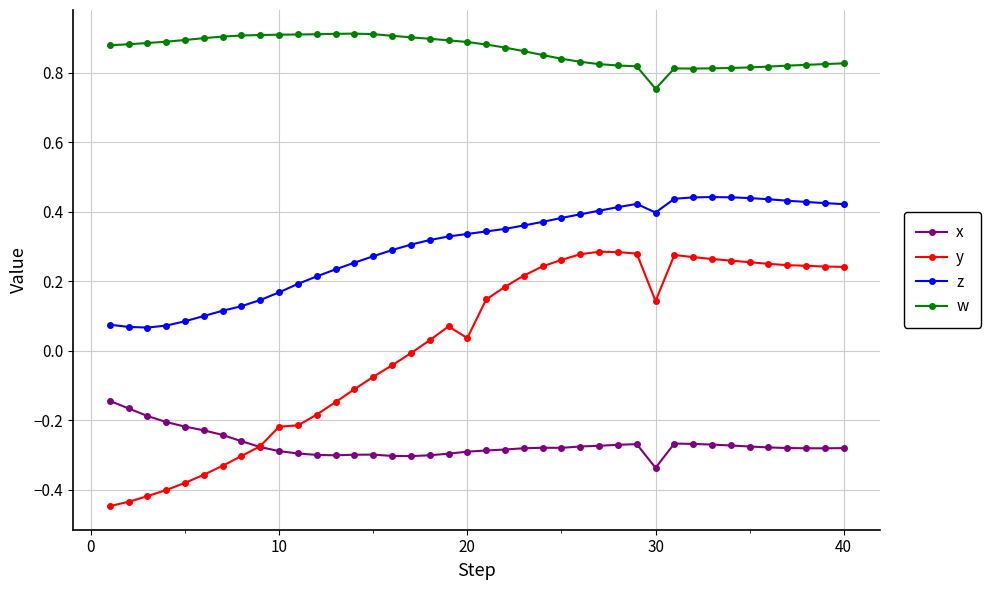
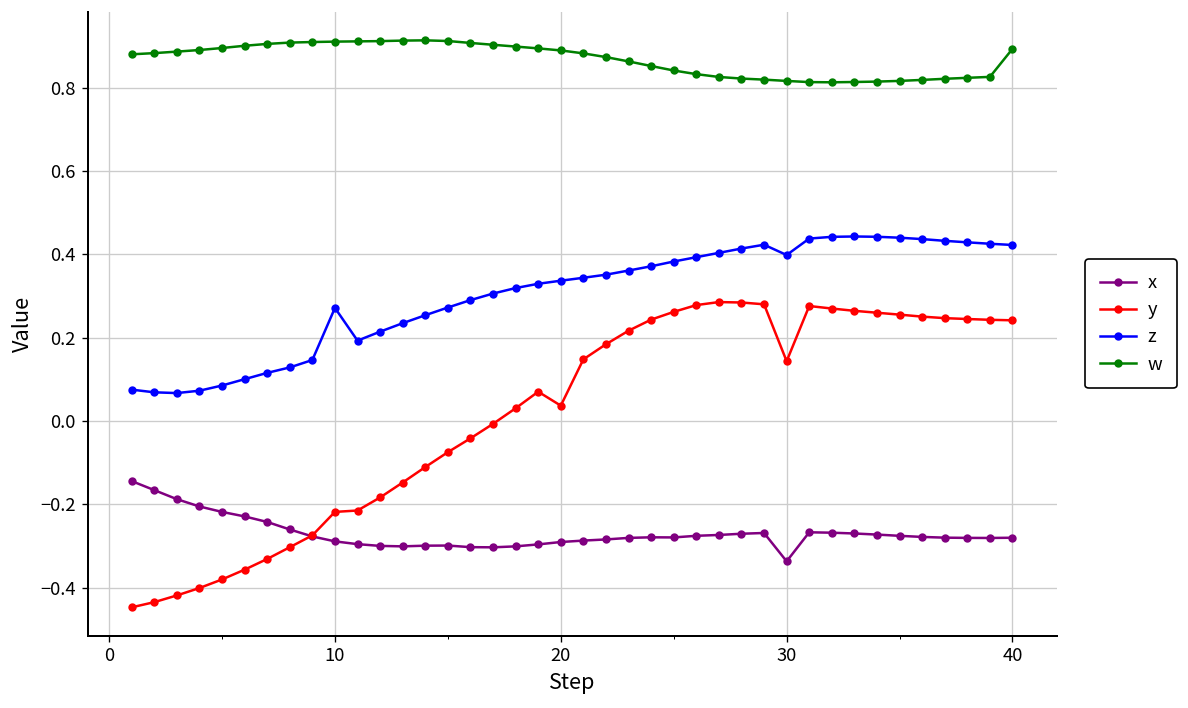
  {
    "x": {
      "10": -0.29,
      "20": -0.29,
      "30": -0.34,
      "40": -0.28
    },
    "y": {
      "10": -0.22,
      "20": 0.04,
      "30": 0.14,
      "40": 0.24
    },
    "z": {
-     "10": 0.17,
+     "10": 0.27,
      "20": 0.34,
      "30": 0.40,
      "40": 0.42
    },
    "w": {
      "10": 0.91,
      "20": 0.89,
-     "30": 0.75,
-     "40": 0.83
+     "30": 0.82,
+     "40": 0.89
    }
  }
